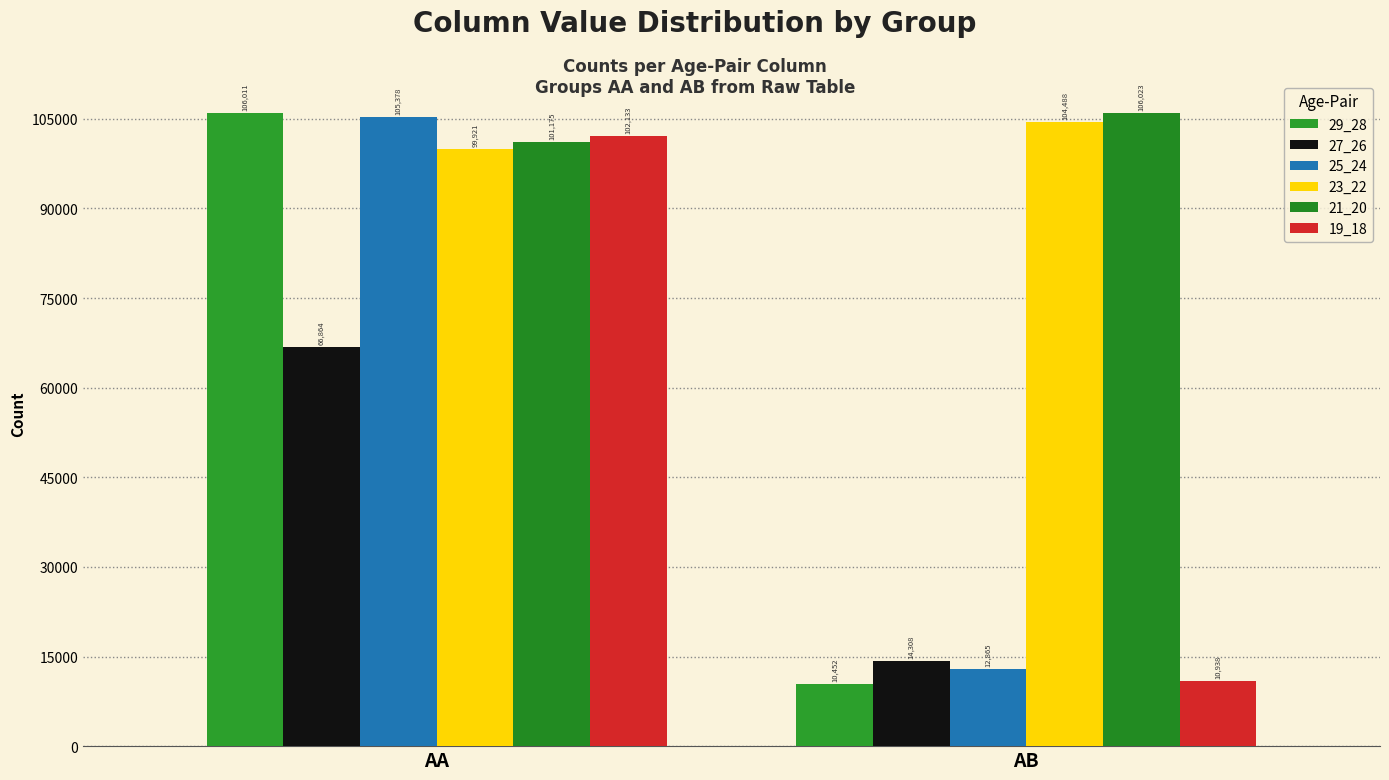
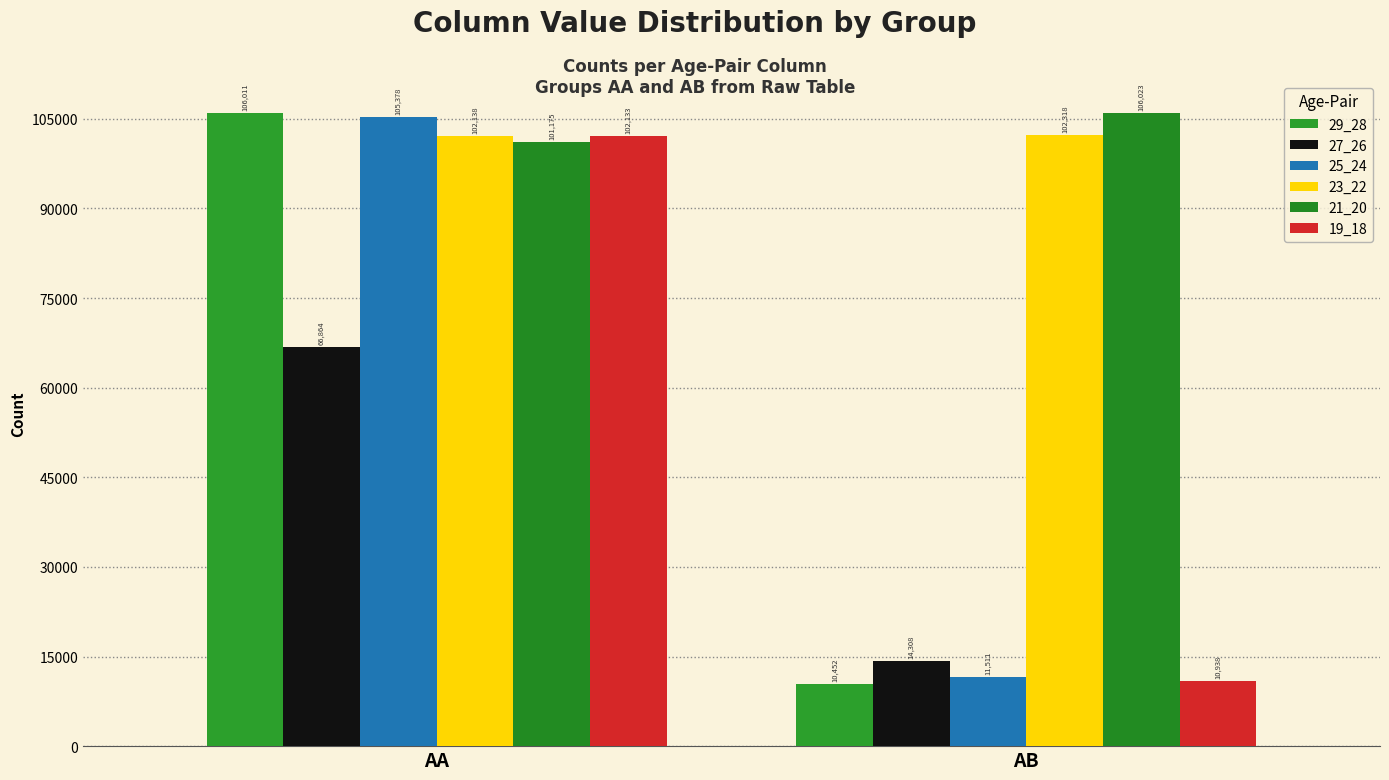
  {
    "27_26": {
      "AA": "66,864",
      "AB": "14,308"
    },
    "25_24": {
      "AA": "105,378",
-     "AB": "12,865"
+     "AB": "11,511"
    },
    "23_22": {
-     "AA": "99,921",
-     "AB": "104,488"
+     "AA": "102,138",
+     "AB": "102,318"
    },
    "19_18": {
      "AA": "102,133",
      "AB": "10,938"
    }
  }
